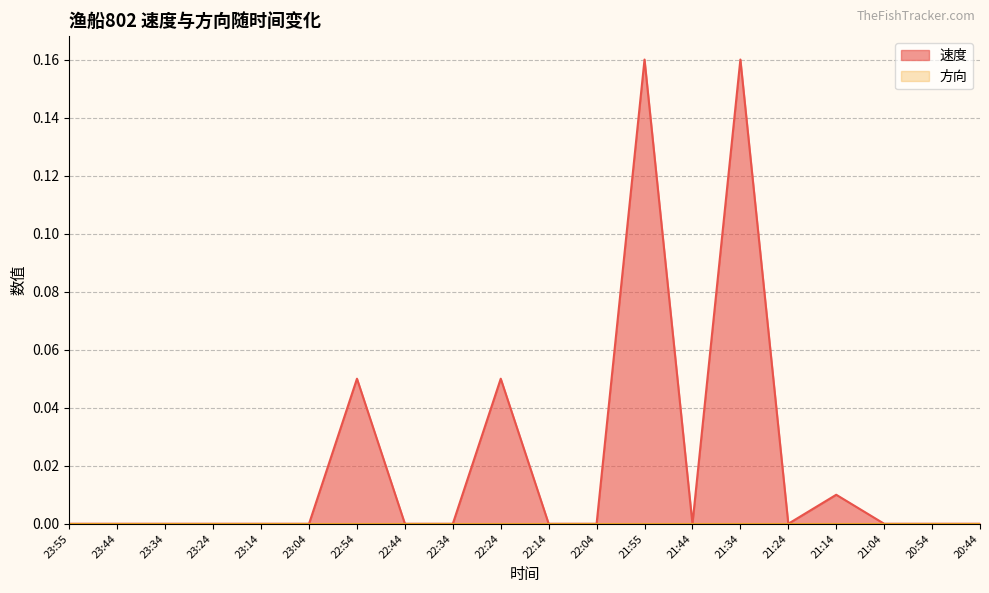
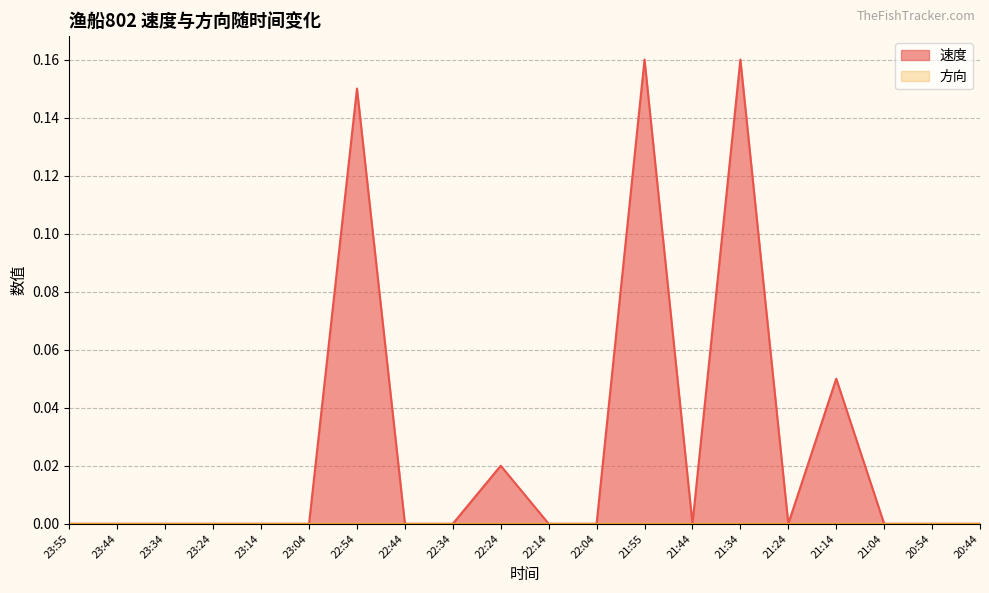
  {
    "速度": {
-     "22:54": 0.05,
-     "22:24": 0.05,
+     "22:54": 0.15,
+     "22:24": 0.02,
      "21:55": 0.16,
      "21:34": 0.16,
-     "21:14": 0.01
+     "21:14": 0.05
    },
    "方向": {
      "22:54": 0.00,
      "22:24": 0.00,
      "21:55": 0.00,
      "21:34": 0.00,
      "21:14": 0.00
    }
  }
